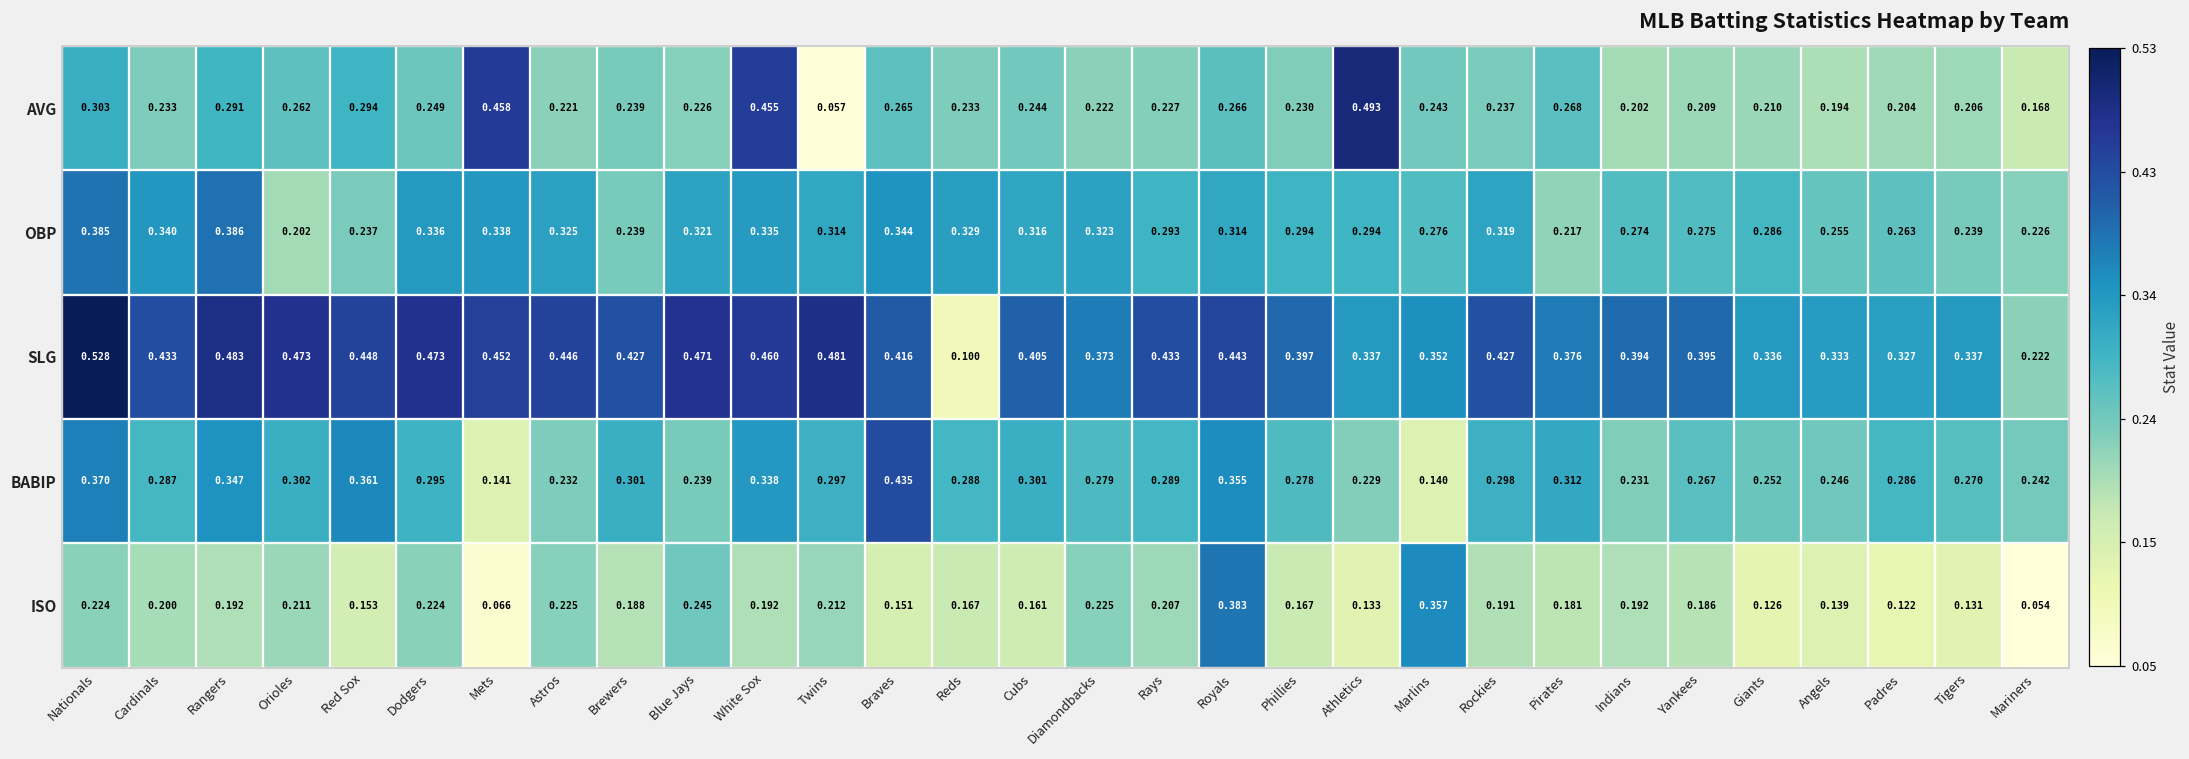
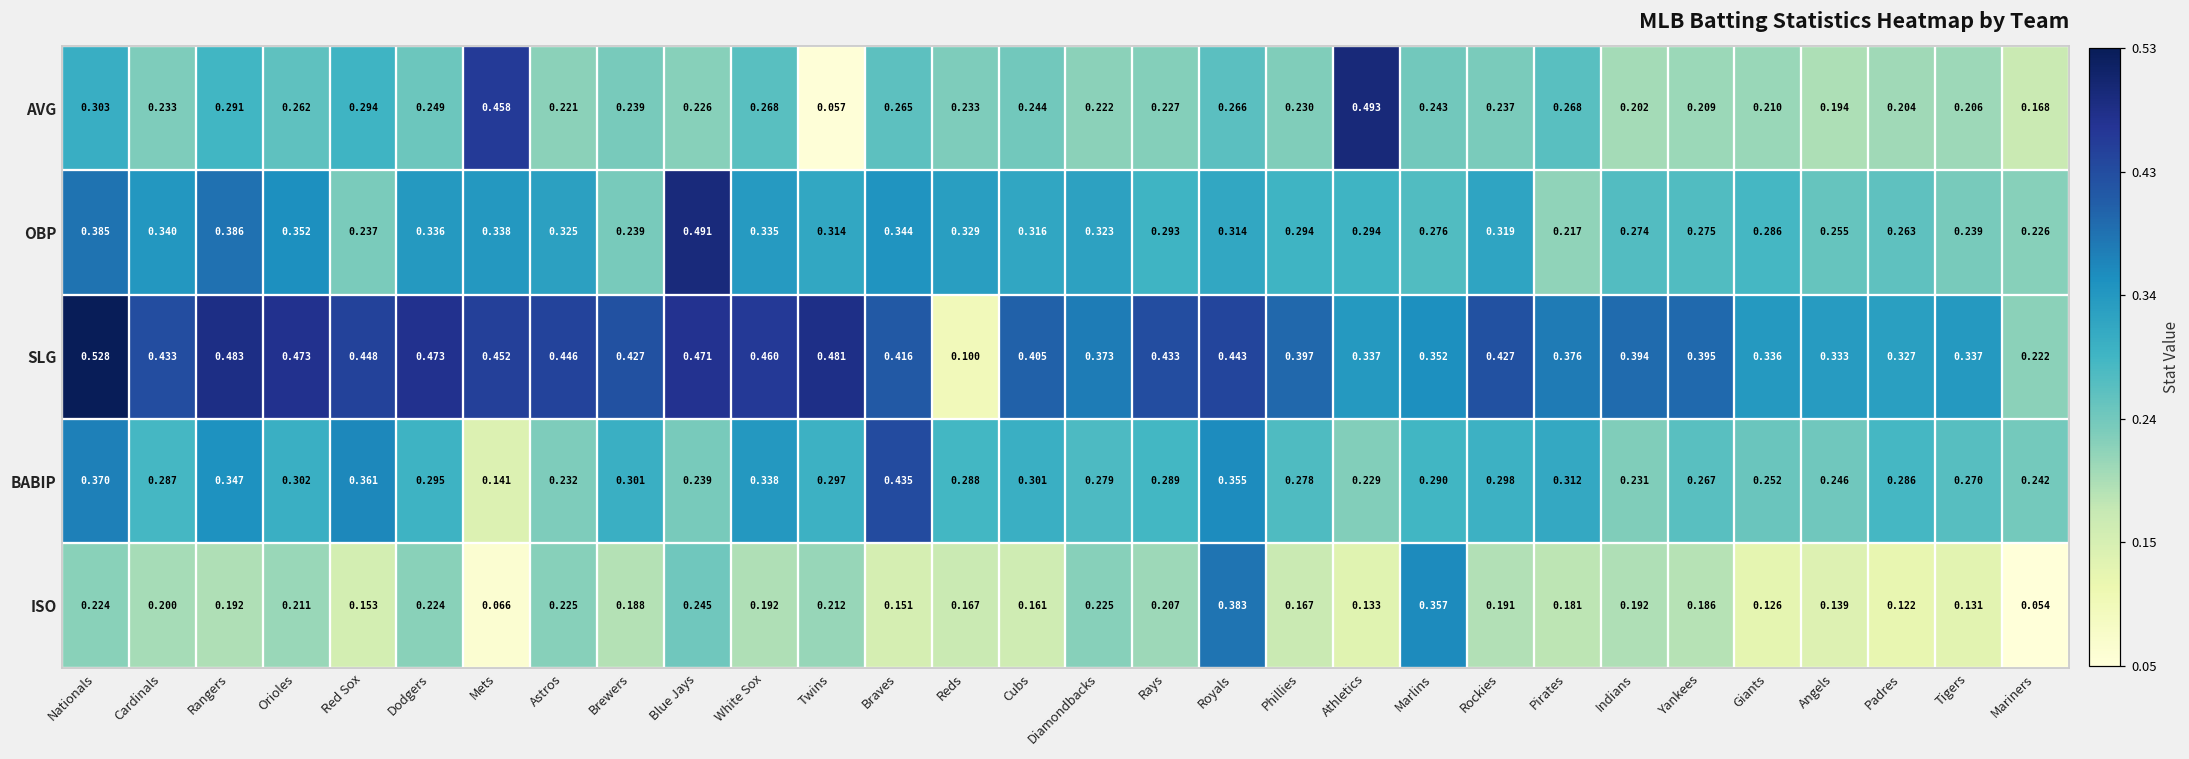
  {
    "AVG": {
      "Nationals": 0.303,
      "Cardinals": 0.233,
      "Rangers": 0.291,
      "Orioles": 0.262,
      "Red Sox": 0.294,
      "Dodgers": 0.249,
      "Mets": 0.458,
      "Astros": 0.221,
      "Brewers": 0.239,
      "Blue Jays": 0.226,
-     "White Sox": 0.455,
+     "White Sox": 0.268,
      "Twins": 0.057,
      "Braves": 0.265,
      "Reds": 0.233,
      "Cubs": 0.244,
      "Diamondbacks": 0.222,
      "Rays": 0.227,
      "Royals": 0.266,
      "Phillies": 0.230,
      "Athletics": 0.493,
      "Marlins": 0.243,
      "Rockies": 0.237,
      "Pirates": 0.268,
      "Indians": 0.202,
      "Yankees": 0.209,
      "Giants": 0.210,
      "Angels": 0.194,
      "Padres": 0.204,
      "Tigers": 0.206,
      "Mariners": 0.168
    },
    "OBP": {
      "Nationals": 0.385,
      "Cardinals": 0.340,
      "Rangers": 0.386,
-     "Orioles": 0.202,
+     "Orioles": 0.352,
      "Red Sox": 0.237,
      "Dodgers": 0.336,
      "Mets": 0.338,
      "Astros": 0.325,
      "Brewers": 0.239,
-     "Blue Jays": 0.321,
+     "Blue Jays": 0.491,
      "White Sox": 0.335,
      "Twins": 0.314,
      "Braves": 0.344,
      "Reds": 0.329,
      "Cubs": 0.316,
      "Diamondbacks": 0.323,
      "Rays": 0.293,
      "Royals": 0.314,
      "Phillies": 0.294,
      "Athletics": 0.294,
      "Marlins": 0.276,
      "Rockies": 0.319,
      "Pirates": 0.217,
      "Indians": 0.274,
      "Yankees": 0.275,
      "Giants": 0.286,
      "Angels": 0.255,
      "Padres": 0.263,
      "Tigers": 0.239,
      "Mariners": 0.226
    },
    "SLG": {
      "Nationals": 0.528,
      "Cardinals": 0.433,
      "Rangers": 0.483,
      "Orioles": 0.473,
      "Red Sox": 0.448,
      "Dodgers": 0.473,
      "Mets": 0.452,
      "Astros": 0.446,
      "Brewers": 0.427,
      "Blue Jays": 0.471,
      "White Sox": 0.460,
      "Twins": 0.481,
      "Braves": 0.416,
      "Reds": 0.100,
      "Cubs": 0.405,
      "Diamondbacks": 0.373,
      "Rays": 0.433,
      "Royals": 0.443,
      "Phillies": 0.397,
      "Athletics": 0.337,
      "Marlins": 0.352,
      "Rockies": 0.427,
      "Pirates": 0.376,
      "Indians": 0.394,
      "Yankees": 0.395,
      "Giants": 0.336,
      "Angels": 0.333,
      "Padres": 0.327,
      "Tigers": 0.337,
      "Mariners": 0.222
    },
    "BABIP": {
      "Nationals": 0.370,
      "Cardinals": 0.287,
      "Rangers": 0.347,
      "Orioles": 0.302,
      "Red Sox": 0.361,
      "Dodgers": 0.295,
      "Mets": 0.141,
      "Astros": 0.232,
      "Brewers": 0.301,
      "Blue Jays": 0.239,
      "White Sox": 0.338,
      "Twins": 0.297,
      "Braves": 0.435,
      "Reds": 0.288,
      "Cubs": 0.301,
      "Diamondbacks": 0.279,
      "Rays": 0.289,
      "Royals": 0.355,
      "Phillies": 0.278,
      "Athletics": 0.229,
-     "Marlins": 0.140,
+     "Marlins": 0.290,
      "Rockies": 0.298,
      "Pirates": 0.312,
      "Indians": 0.231,
      "Yankees": 0.267,
      "Giants": 0.252,
      "Angels": 0.246,
      "Padres": 0.286,
      "Tigers": 0.270,
      "Mariners": 0.242
    },
    "ISO": {
      "Nationals": 0.224,
      "Cardinals": 0.200,
      "Rangers": 0.192,
      "Orioles": 0.211,
      "Red Sox": 0.153,
      "Dodgers": 0.224,
      "Mets": 0.066,
      "Astros": 0.225,
      "Brewers": 0.188,
      "Blue Jays": 0.245,
      "White Sox": 0.192,
      "Twins": 0.212,
      "Braves": 0.151,
      "Reds": 0.167,
      "Cubs": 0.161,
      "Diamondbacks": 0.225,
      "Rays": 0.207,
      "Royals": 0.383,
      "Phillies": 0.167,
      "Athletics": 0.133,
      "Marlins": 0.357,
      "Rockies": 0.191,
      "Pirates": 0.181,
      "Indians": 0.192,
      "Yankees": 0.186,
      "Giants": 0.126,
      "Angels": 0.139,
      "Padres": 0.122,
      "Tigers": 0.131,
      "Mariners": 0.054
    }
  }
